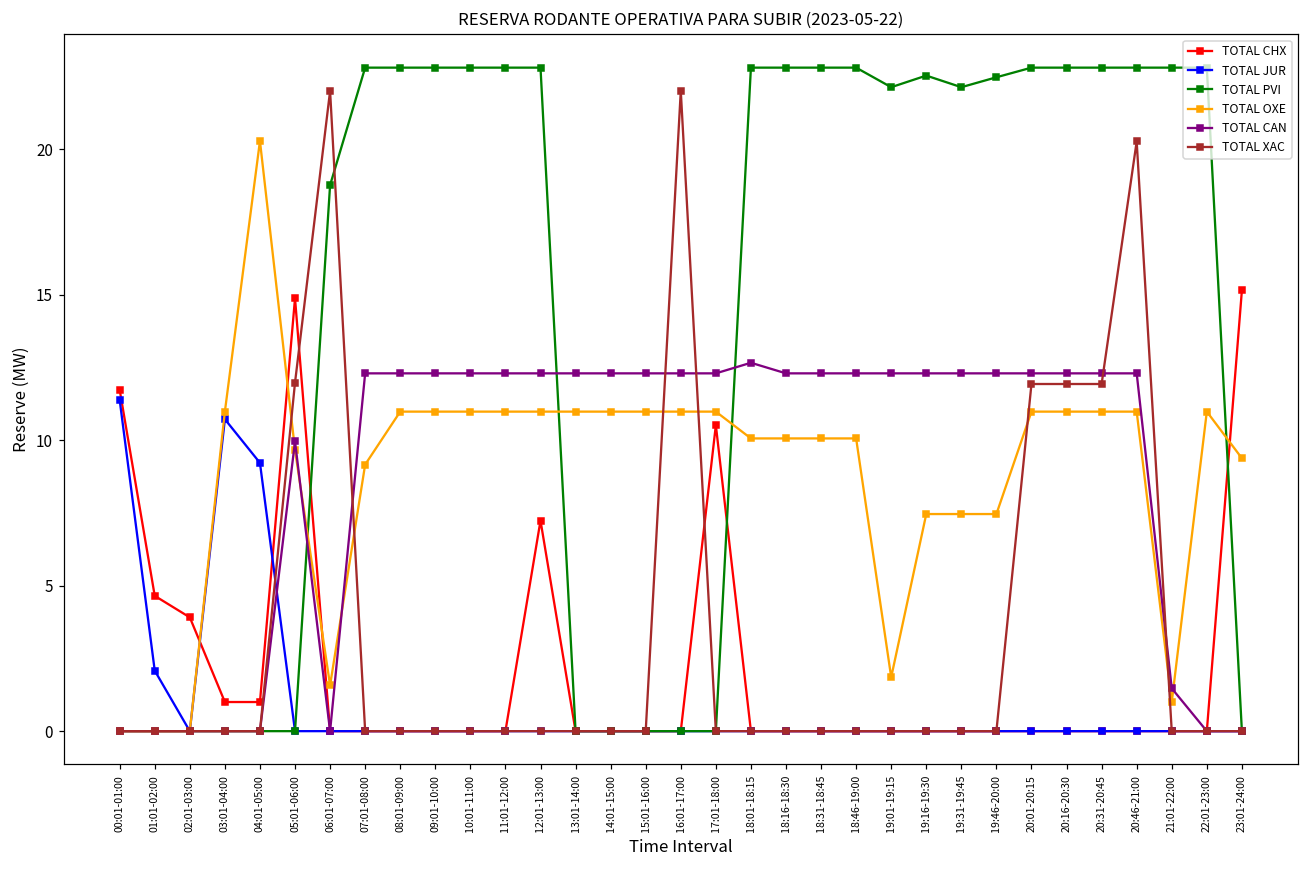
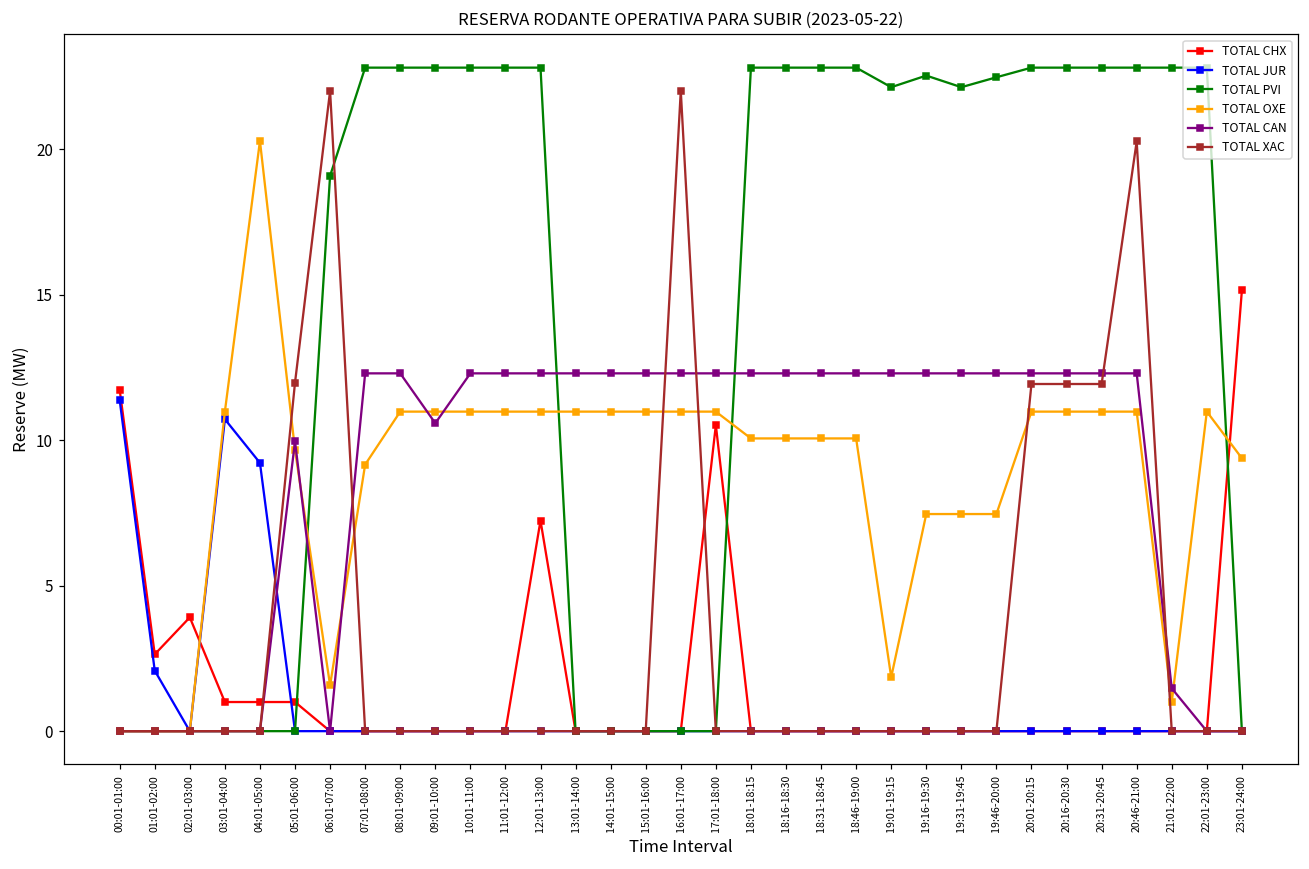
  {
    "TOTAL CHX": {
      "00:01-01:00": 11.7,
-     "01:01-02:00": 4.7,
+     "01:01-02:00": 2.6,
      "02:01-03:00": 3.9,
      "03:01-04:00": 1.0,
      "04:01-05:00": 1.0,
-     "05:01-06:00": 14.9,
+     "05:01-06:00": 1.0,
      "12:01-13:00": 7.2,
      "17:01-18:00": 10.5,
      "23:01-24:00": 15.1
    },
    "TOTAL JUR": {
      "00:01-01:00": 11.4,
      "01:01-02:00": 2.1,
      "03:01-04:00": 10.7,
      "04:01-05:00": 9.2
    },
    "TOTAL PVI": {
-     "06:01-07:00": 18.8,
+     "06:01-07:00": 19.1,
      "07:01-08:00": 22.8,
      "08:01-09:00": 22.8,
      "09:01-10:00": 22.8,
      "10:01-11:00": 22.8,
      "11:01-12:00": 22.8,
      "12:01-13:00": 22.8,
      "18:01-18:15": 22.8,
      "18:16-18:30": 22.8,
      "18:31-18:45": 22.8,
      "18:46-19:00": 22.8,
      "19:01-19:15": 22.1,
      "19:16-19:30": 22.5,
      "19:31-19:45": 22.1,
      "19:46-20:00": 22.5,
      "20:01-20:15": 22.8,
      "20:16-20:30": 22.8,
      "20:31-20:45": 22.8,
      "20:46-21:00": 22.8,
      "21:01-22:00": 22.8
    },
    "TOTAL OXE": {
      "03:01-04:00": 11.0,
      "04:01-05:00": 20.3,
      "05:01-06:00": 9.7,
      "06:01-07:00": 1.6,
      "07:01-08:00": 9.2,
      "08:01-09:00": 11.0,
      "09:01-10:00": 11.0,
      "10:01-11:00": 11.0,
      "11:01-12:00": 11.0,
      "12:01-13:00": 11.0,
      "13:01-14:00": 11.0,
      "14:01-15:00": 11.0,
      "15:01-16:00": 11.0,
      "16:01-17:00": 11.0,
      "17:01-18:00": 11.0,
      "18:01-18:15": 10.1,
      "18:16-18:30": 10.1,
      "18:31-18:45": 10.1,
      "18:46-19:00": 10.1,
      "19:01-19:15": 1.9,
      "19:16-19:30": 7.5,
      "19:31-19:45": 7.5,
      "19:46-20:00": 7.5,
      "20:01-20:15": 11.0,
      "20:16-20:30": 11.0,
      "20:31-20:45": 11.0,
      "20:46-21:00": 11.0,
      "21:01-22:00": 1.0,
      "22:01-23:00": 11.0,
      "23:01-24:00": 9.4
    },
    "TOTAL CAN": {
      "05:01-06:00": 10.0,
      "07:01-08:00": 12.3,
      "08:01-09:00": 12.3,
-     "09:01-10:00": 12.3,
+     "09:01-10:00": 10.6,
      "10:01-11:00": 12.3,
      "11:01-12:00": 12.3,
      "12:01-13:00": 12.3,
      "13:01-14:00": 12.3,
      "14:01-15:00": 12.3,
      "15:01-16:00": 12.3,
      "16:01-17:00": 12.3,
      "17:01-18:00": 12.3,
-     "18:01-18:15": 12.7,
+     "18:01-18:15": 12.3,
      "18:16-18:30": 12.3,
      "18:31-18:45": 12.3,
      "18:46-19:00": 12.3,
      "19:01-19:15": 12.3,
      "19:16-19:30": 12.3,
      "19:31-19:45": 12.3,
      "19:46-20:00": 12.3,
      "20:01-20:15": 12.3,
      "20:16-20:30": 12.3,
      "20:31-20:45": 12.3,
      "20:46-21:00": 12.3,
      "21:01-22:00": 1.5
    },
    "TOTAL XAC": {
      "05:01-06:00": 12.0,
      "06:01-07:00": 22.0,
      "16:01-17:00": 22.0,
      "20:01-20:15": 11.9,
      "20:16-20:30": 11.9,
      "20:31-20:45": 11.9,
      "20:46-21:00": 20.3
    }
  }
